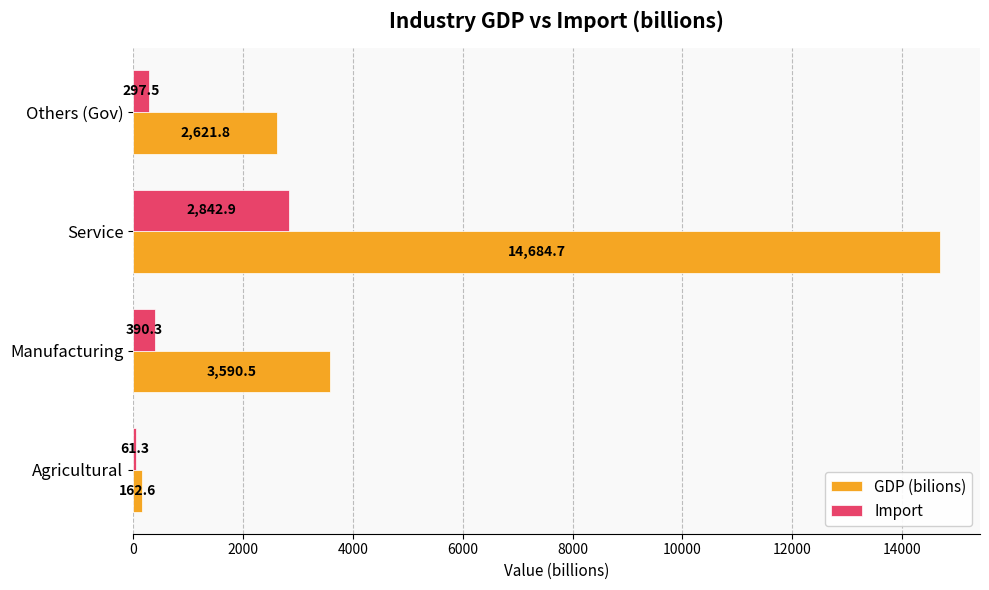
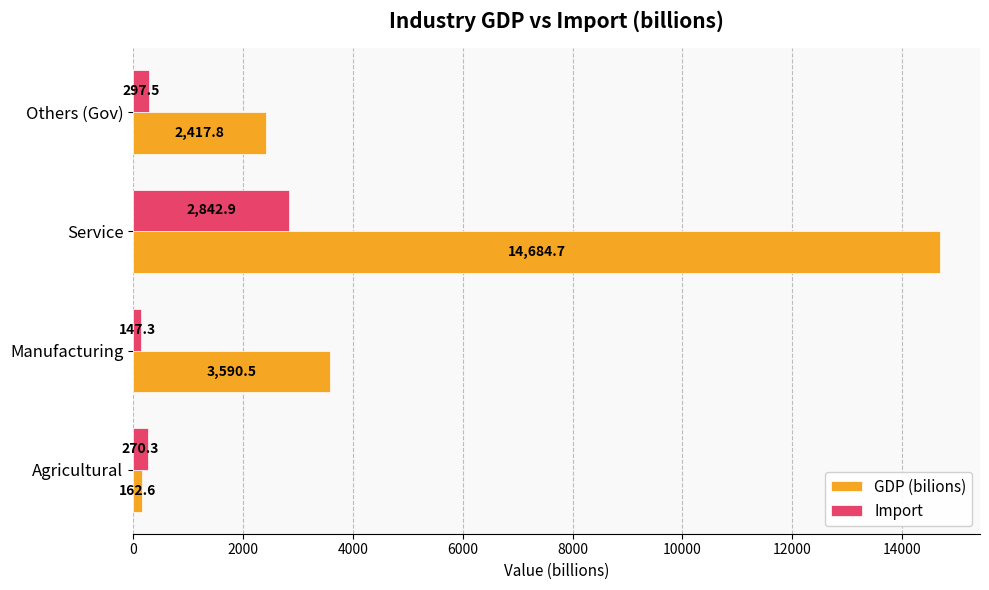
  {
    "GDP (bilions)": {
-     "Others (Gov)": "2,621.8",
+     "Others (Gov)": "2,417.8",
      "Service": "14,684.7",
      "Manufacturing": "3,590.5",
      "Agricultural": "162.6"
    },
    "Import": {
      "Others (Gov)": "297.5",
      "Service": "2,842.9",
-     "Manufacturing": "390.3",
-     "Agricultural": "61.3"
+     "Manufacturing": "147.3",
+     "Agricultural": "270.3"
    }
  }
